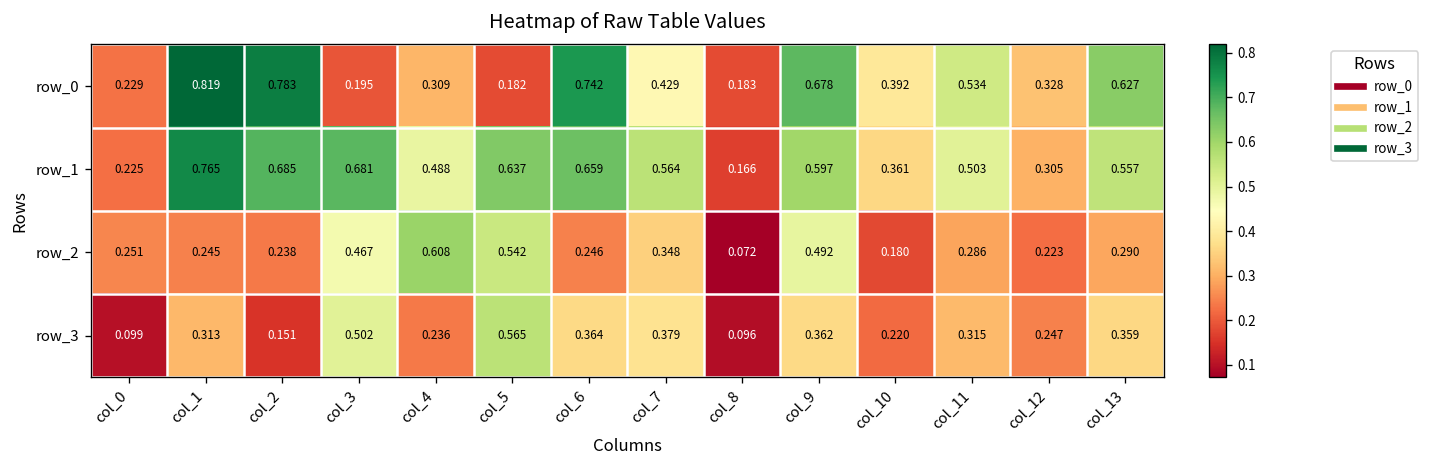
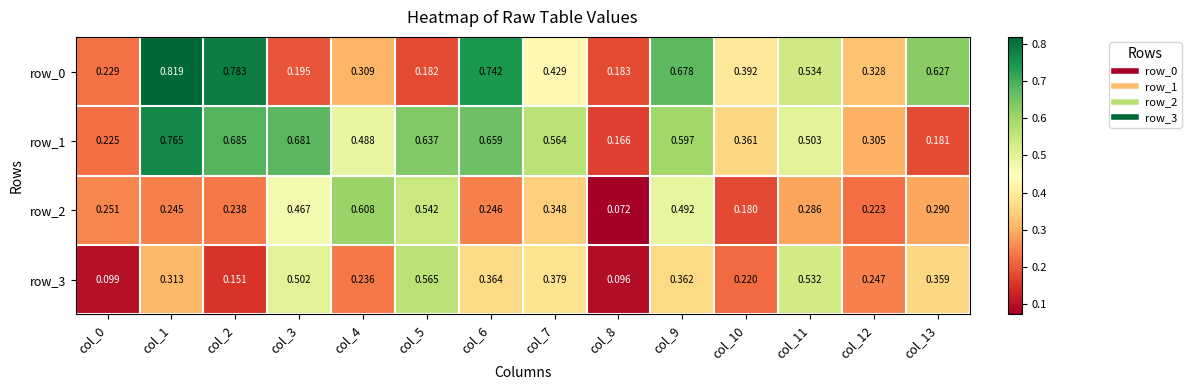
  {
    "row_0": {
      "col_0": 0.229,
      "col_1": 0.819,
      "col_2": 0.783,
      "col_3": 0.195,
      "col_4": 0.309,
      "col_5": 0.182,
      "col_6": 0.742,
      "col_7": 0.429,
      "col_8": 0.183,
      "col_9": 0.678,
      "col_10": 0.392,
      "col_11": 0.534,
      "col_12": 0.328,
      "col_13": 0.627
    },
    "row_1": {
      "col_0": 0.225,
      "col_1": 0.765,
      "col_2": 0.685,
      "col_3": 0.681,
      "col_4": 0.488,
      "col_5": 0.637,
      "col_6": 0.659,
      "col_7": 0.564,
      "col_8": 0.166,
      "col_9": 0.597,
      "col_10": 0.361,
      "col_11": 0.503,
      "col_12": 0.305,
-     "col_13": 0.557
+     "col_13": 0.181
    },
    "row_2": {
      "col_0": 0.251,
      "col_1": 0.245,
      "col_2": 0.238,
      "col_3": 0.467,
      "col_4": 0.608,
      "col_5": 0.542,
      "col_6": 0.246,
      "col_7": 0.348,
      "col_8": 0.072,
      "col_9": 0.492,
      "col_10": 0.180,
      "col_11": 0.286,
      "col_12": 0.223,
      "col_13": 0.290
    },
    "row_3": {
      "col_0": 0.099,
      "col_1": 0.313,
      "col_2": 0.151,
      "col_3": 0.502,
      "col_4": 0.236,
      "col_5": 0.565,
      "col_6": 0.364,
      "col_7": 0.379,
      "col_8": 0.096,
      "col_9": 0.362,
      "col_10": 0.220,
-     "col_11": 0.315,
+     "col_11": 0.532,
      "col_12": 0.247,
      "col_13": 0.359
    }
  }
